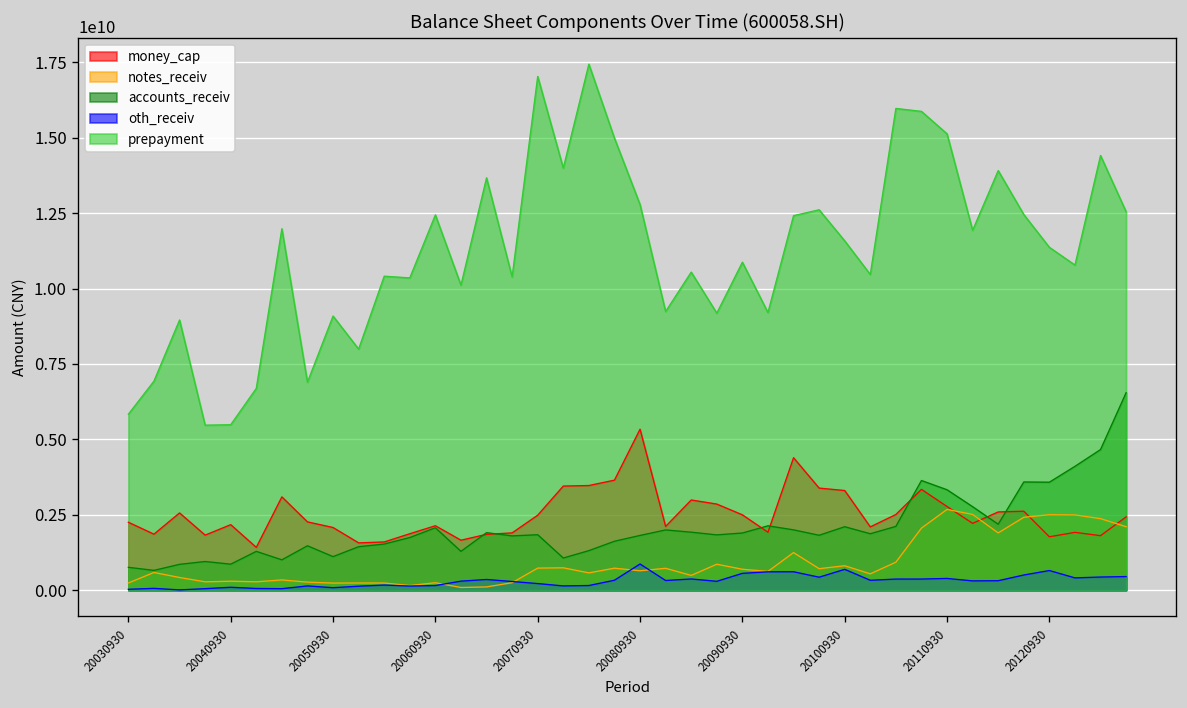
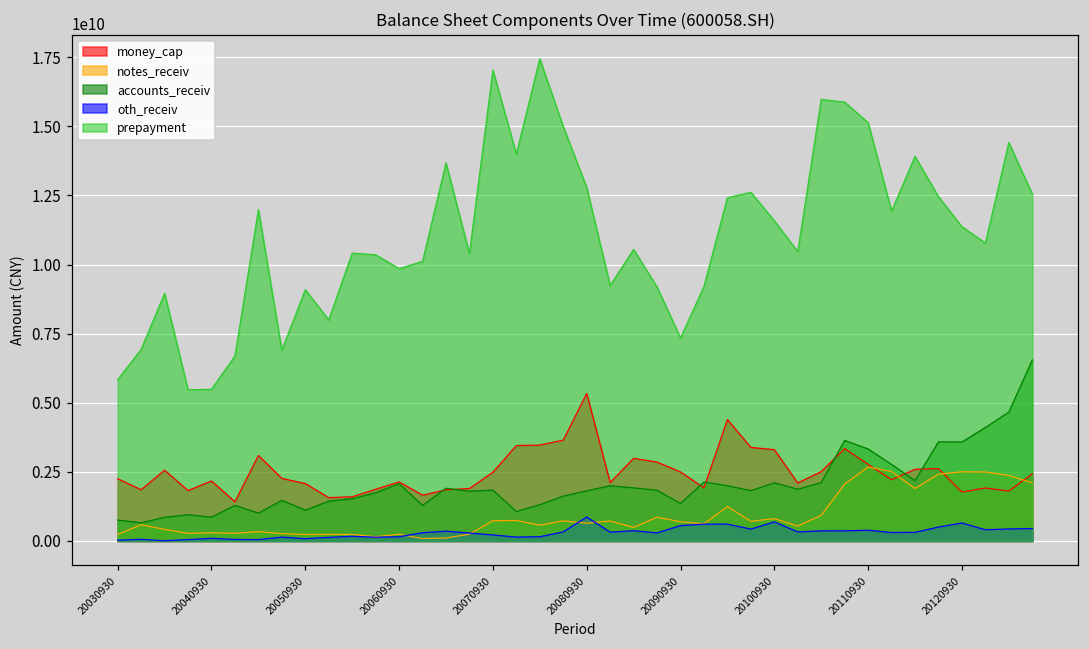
  {
    "money_cap": {
      "20030930": 2300000000,
      "20040930": 2200000000,
      "20050930": 2100000000,
      "20070930": 2500000000,
      "20080930": 5300000000,
      "20090930": 2500000000,
      "20100930": 3300000000,
      "20120930": 1800000000
    },
    "notes_receiv": {
      "20030930": 200000000,
      "20040930": 300000000,
      "20050930": 200000000,
      "20070930": 700000000,
      "20080930": 600000000,
      "20090930": 700000000,
      "20100930": 800000000,
      "20120930": 2500000000
    },
    "accounts_receiv": {
      "20030930": 800000000,
      "20040930": 900000000,
      "20050930": 1100000000,
      "20070930": 1800000000,
      "20080930": 1800000000,
-     "20090930": 1900000000,
+     "20090930": 1400000000,
      "20100930": 2100000000,
      "20110930": 3300000000,
      "20120930": 3600000000
    },
    "oth_receiv": {
      "20030930": 0,
      "20040930": 100000000,
      "20050930": 100000000,
      "20070930": 200000000,
      "20080930": 900000000,
      "20090930": 600000000,
      "20100930": 700000000,
      "20110930": 400000000,
      "20120930": 700000000
    },
    "prepayment": {
      "20030930": 5800000000,
      "20040930": 5500000000,
      "20050930": 9100000000,
-     "20060930": 12400000000,
+     "20060930": 9900000000,
      "20070930": 17000000000,
      "20080930": 12800000000,
-     "20090930": 10900000000,
+     "20090930": 7300000000,
      "20100930": 11600000000,
      "20110930": 15100000000,
      "20120930": 11400000000
    }
  }
